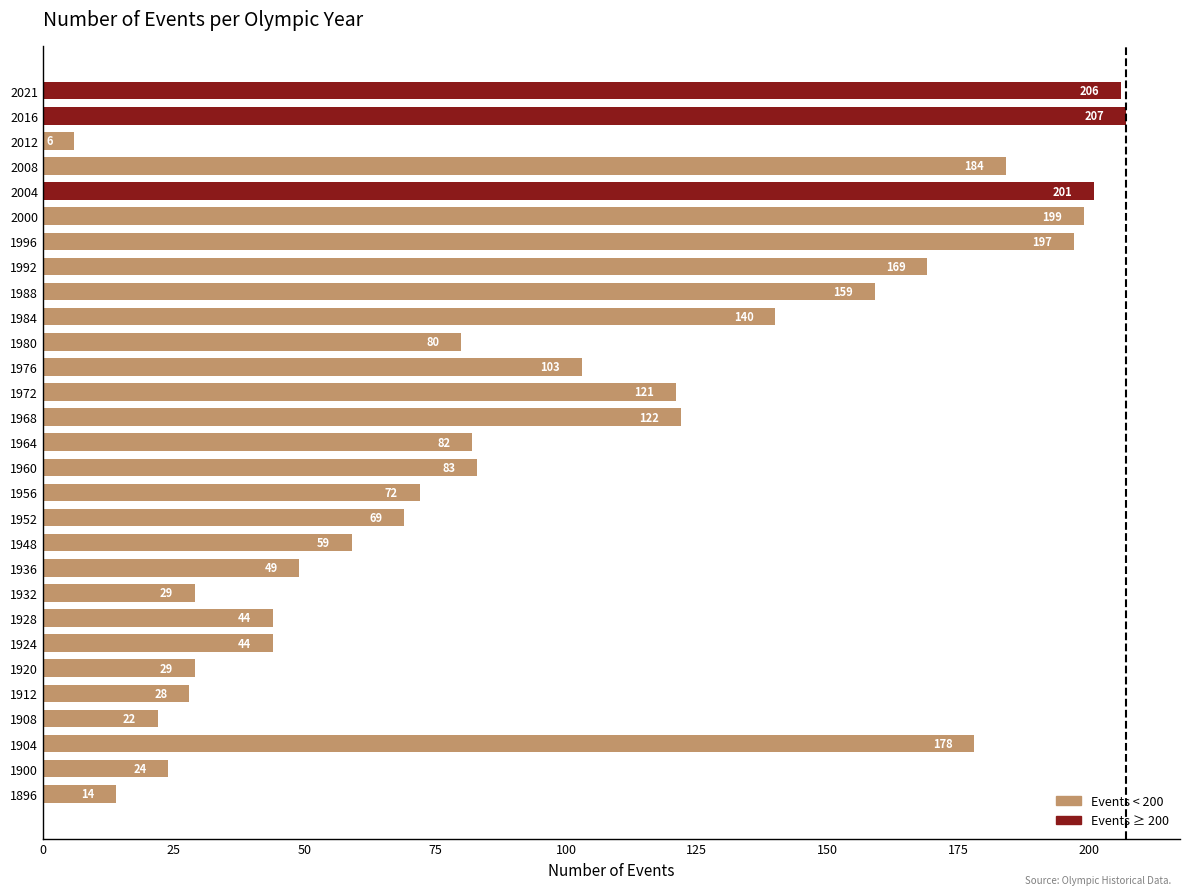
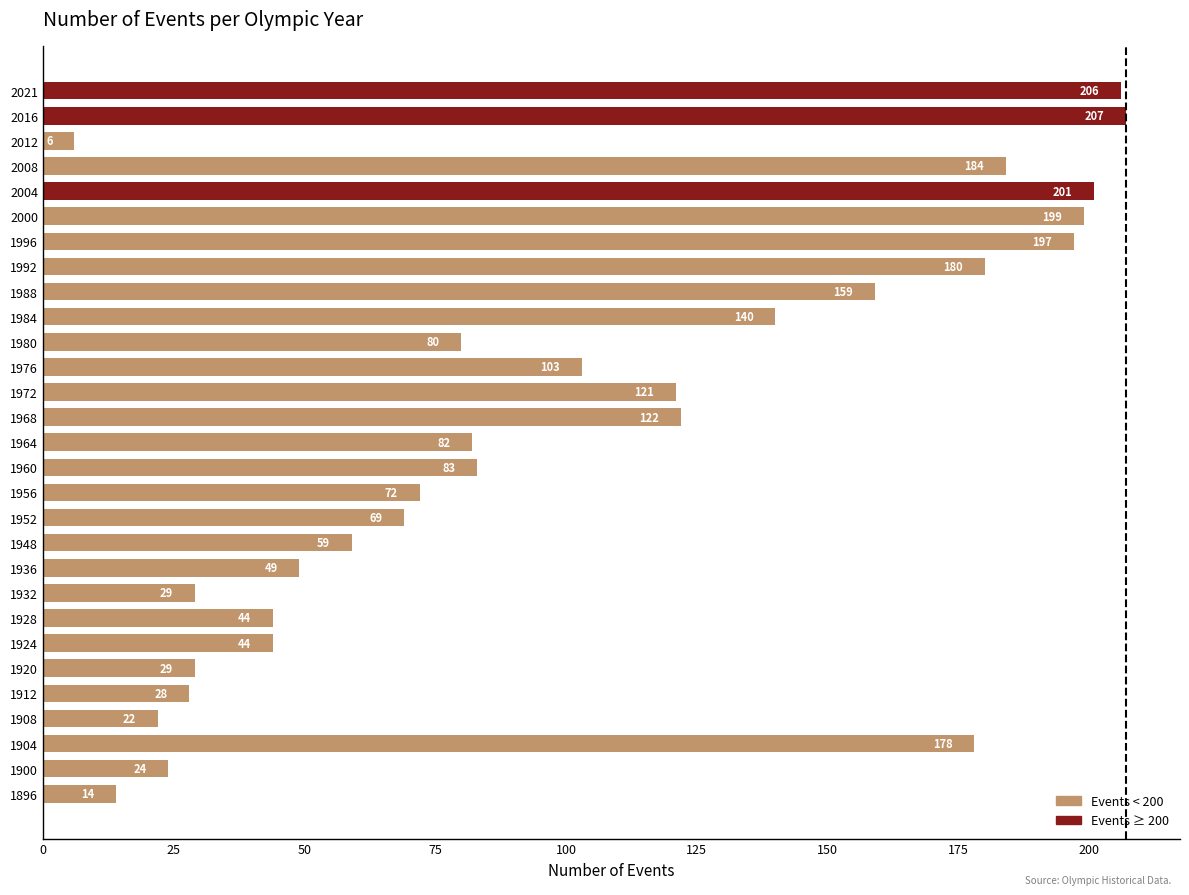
  {
    "2021": 206,
    "2016": 207,
    "2012": 6,
    "2008": 184,
    "2004": 201,
    "2000": 199,
    "1996": 197,
-   "1992": 169,
+   "1992": 180,
    "1988": 159,
    "1984": 140,
    "1980": 80,
    "1976": 103,
    "1972": 121,
    "1968": 122,
    "1964": 82,
    "1960": 83,
    "1956": 72,
    "1952": 69,
    "1948": 59,
    "1936": 49,
    "1932": 29,
    "1928": 44,
    "1924": 44,
    "1920": 29,
    "1912": 28,
    "1908": 22,
    "1904": 178,
    "1900": 24,
    "1896": 14
  }
